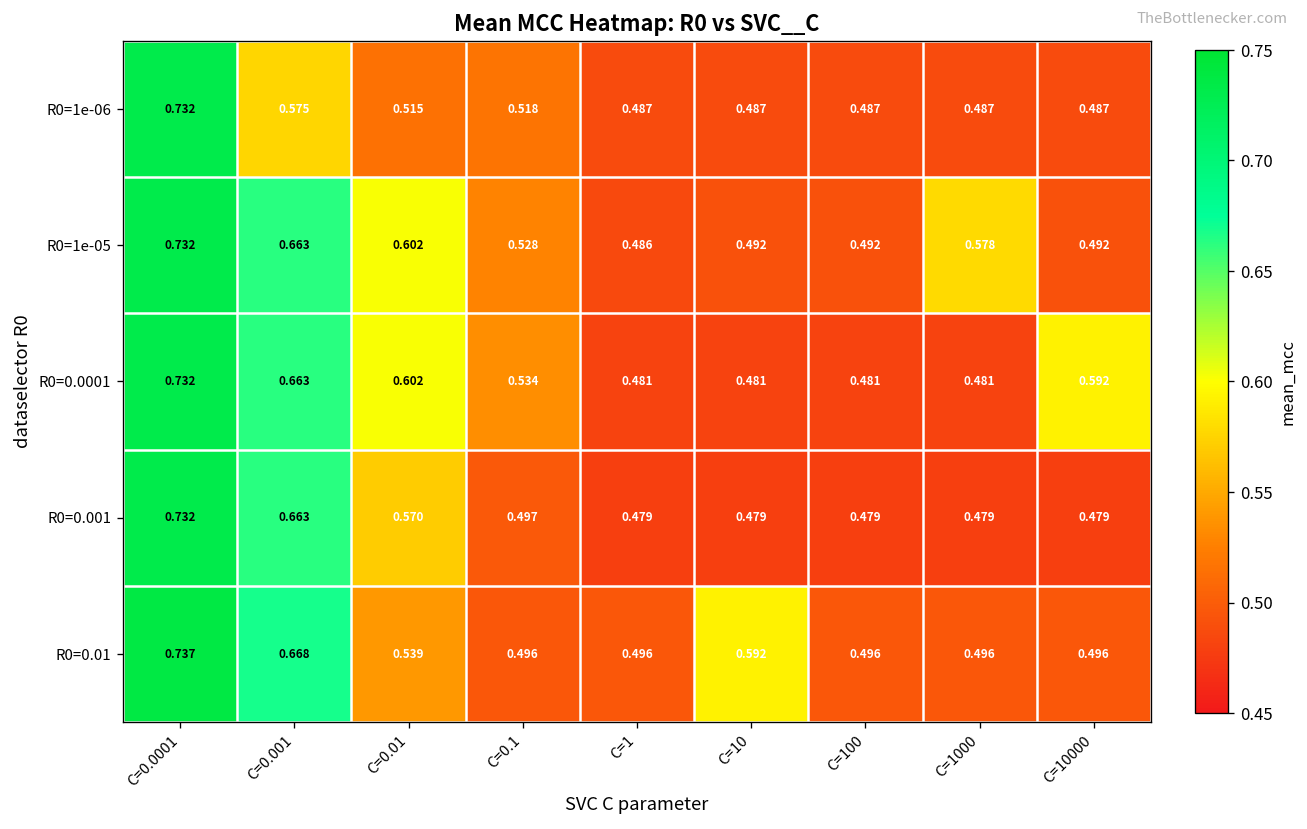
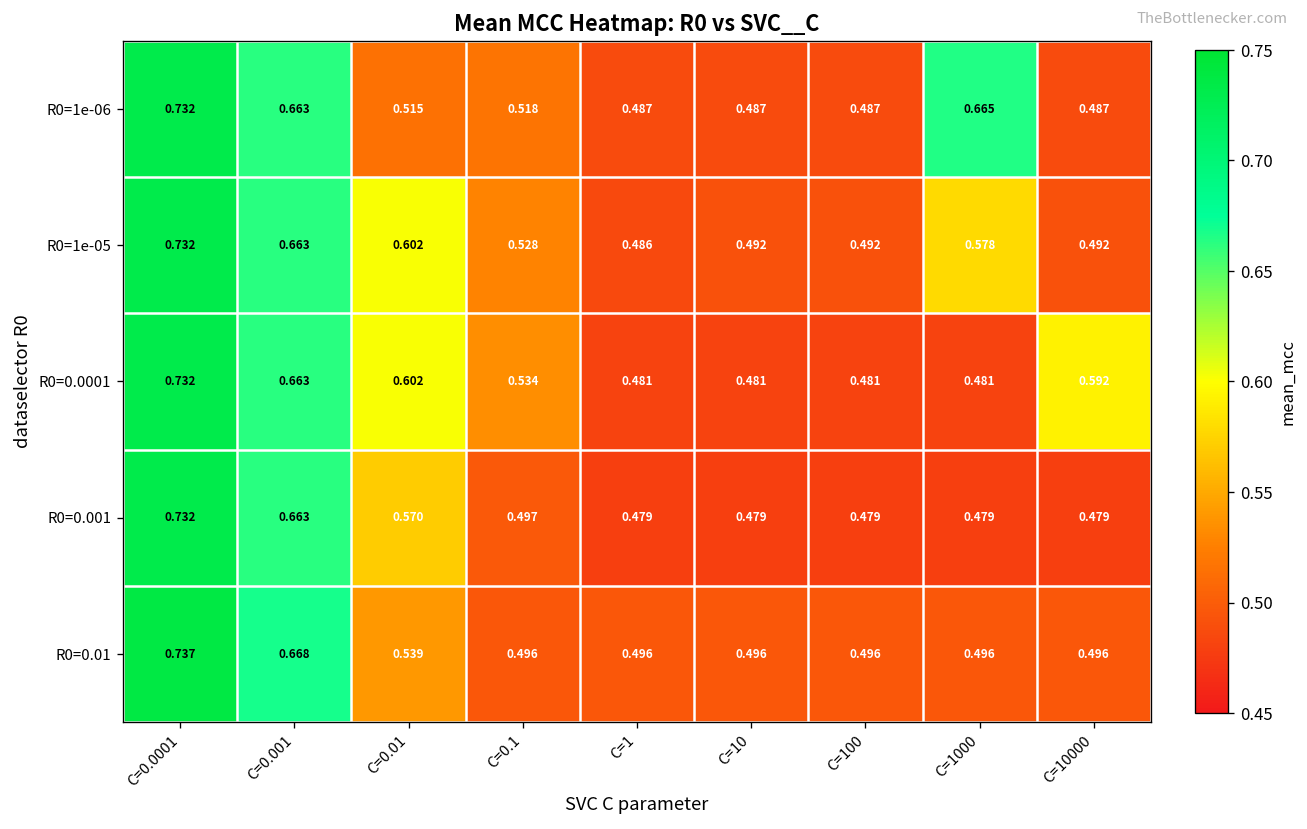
  {
    "R0=1e-06": {
      "C=0.0001": 0.732,
-     "C=0.001": 0.575,
+     "C=0.001": 0.663,
      "C=0.01": 0.515,
      "C=0.1": 0.518,
      "C=1": 0.487,
      "C=10": 0.487,
      "C=100": 0.487,
-     "C=1000": 0.487,
+     "C=1000": 0.665,
      "C=10000": 0.487
    },
    "R0=1e-05": {
      "C=0.0001": 0.732,
      "C=0.001": 0.663,
      "C=0.01": 0.602,
      "C=0.1": 0.528,
      "C=1": 0.486,
      "C=10": 0.492,
      "C=100": 0.492,
      "C=1000": 0.578,
      "C=10000": 0.492
    },
    "R0=0.0001": {
      "C=0.0001": 0.732,
      "C=0.001": 0.663,
      "C=0.01": 0.602,
      "C=0.1": 0.534,
      "C=1": 0.481,
      "C=10": 0.481,
      "C=100": 0.481,
      "C=1000": 0.481,
      "C=10000": 0.592
    },
    "R0=0.001": {
      "C=0.0001": 0.732,
      "C=0.001": 0.663,
      "C=0.01": 0.570,
      "C=0.1": 0.497,
      "C=1": 0.479,
      "C=10": 0.479,
      "C=100": 0.479,
      "C=1000": 0.479,
      "C=10000": 0.479
    },
    "R0=0.01": {
      "C=0.0001": 0.737,
      "C=0.001": 0.668,
      "C=0.01": 0.539,
      "C=0.1": 0.496,
      "C=1": 0.496,
-     "C=10": 0.592,
+     "C=10": 0.496,
      "C=100": 0.496,
      "C=1000": 0.496,
      "C=10000": 0.496
    }
  }
